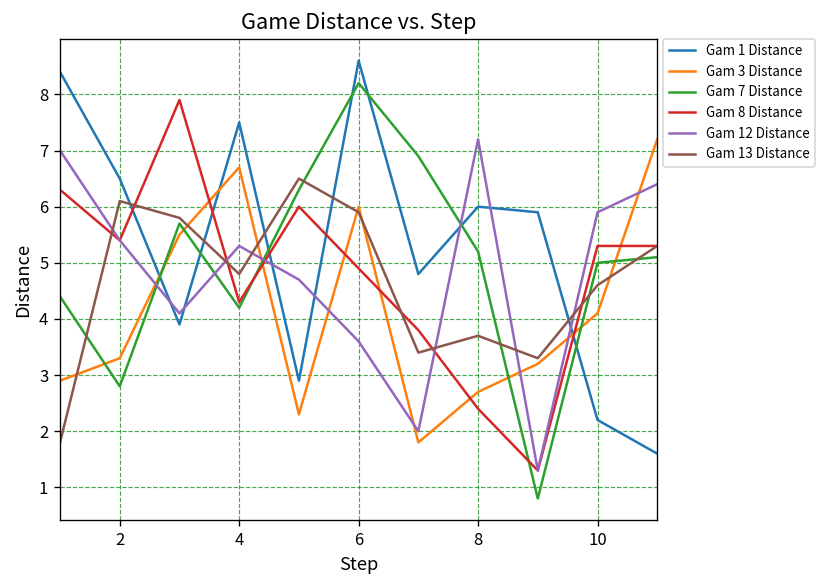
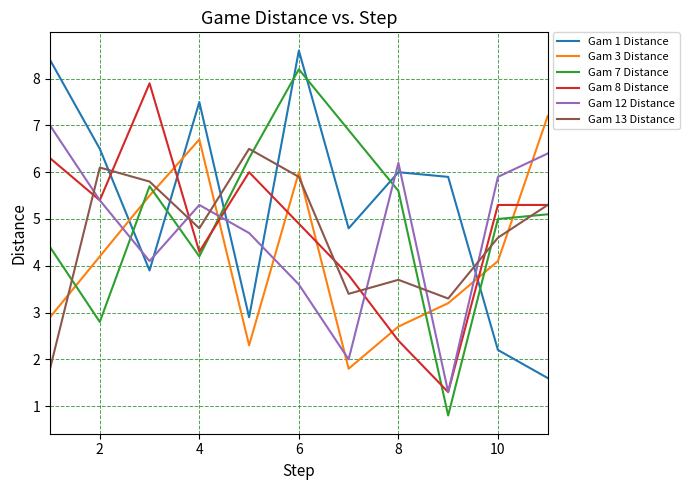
  {
    "Gam 1 Distance": {
      "2": 6.5,
      "4": 7.5,
      "6": 8.6,
      "8": 6.0,
      "10": 2.2
    },
    "Gam 3 Distance": {
-     "2": 3.3,
+     "2": 4.2,
      "4": 6.7,
      "6": 6.0,
      "8": 2.7,
      "10": 4.1
    },
    "Gam 7 Distance": {
      "2": 2.8,
      "4": 4.2,
      "6": 8.2,
-     "8": 5.2,
+     "8": 5.6,
      "10": 5.0
    },
    "Gam 8 Distance": {
      "4": 4.3,
      "6": 4.9,
      "8": 2.4,
      "10": 5.3
    },
    "Gam 12 Distance": {
      "4": 5.3,
      "6": 3.6,
-     "8": 7.2,
+     "8": 6.2,
      "10": 5.9
    },
    "Gam 13 Distance": {
      "2": 6.1,
      "4": 4.8,
      "6": 5.9,
      "8": 3.7,
      "10": 4.6
    }
  }
